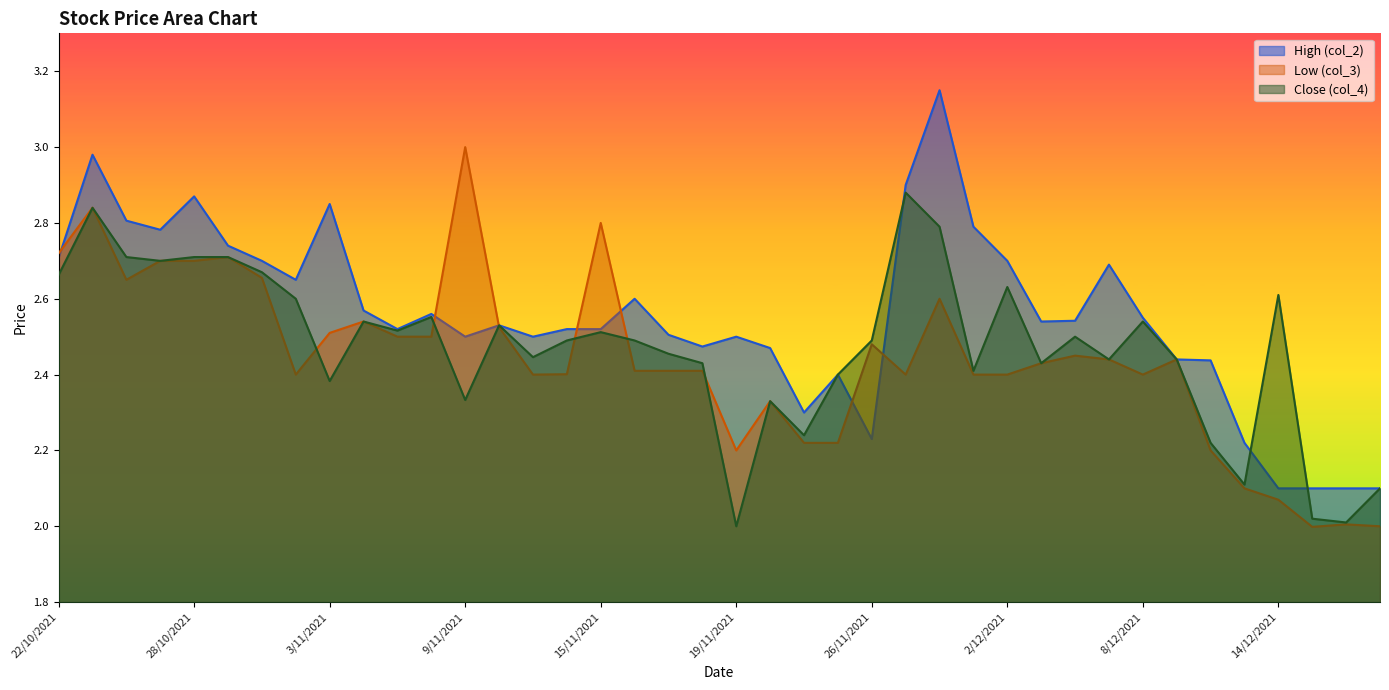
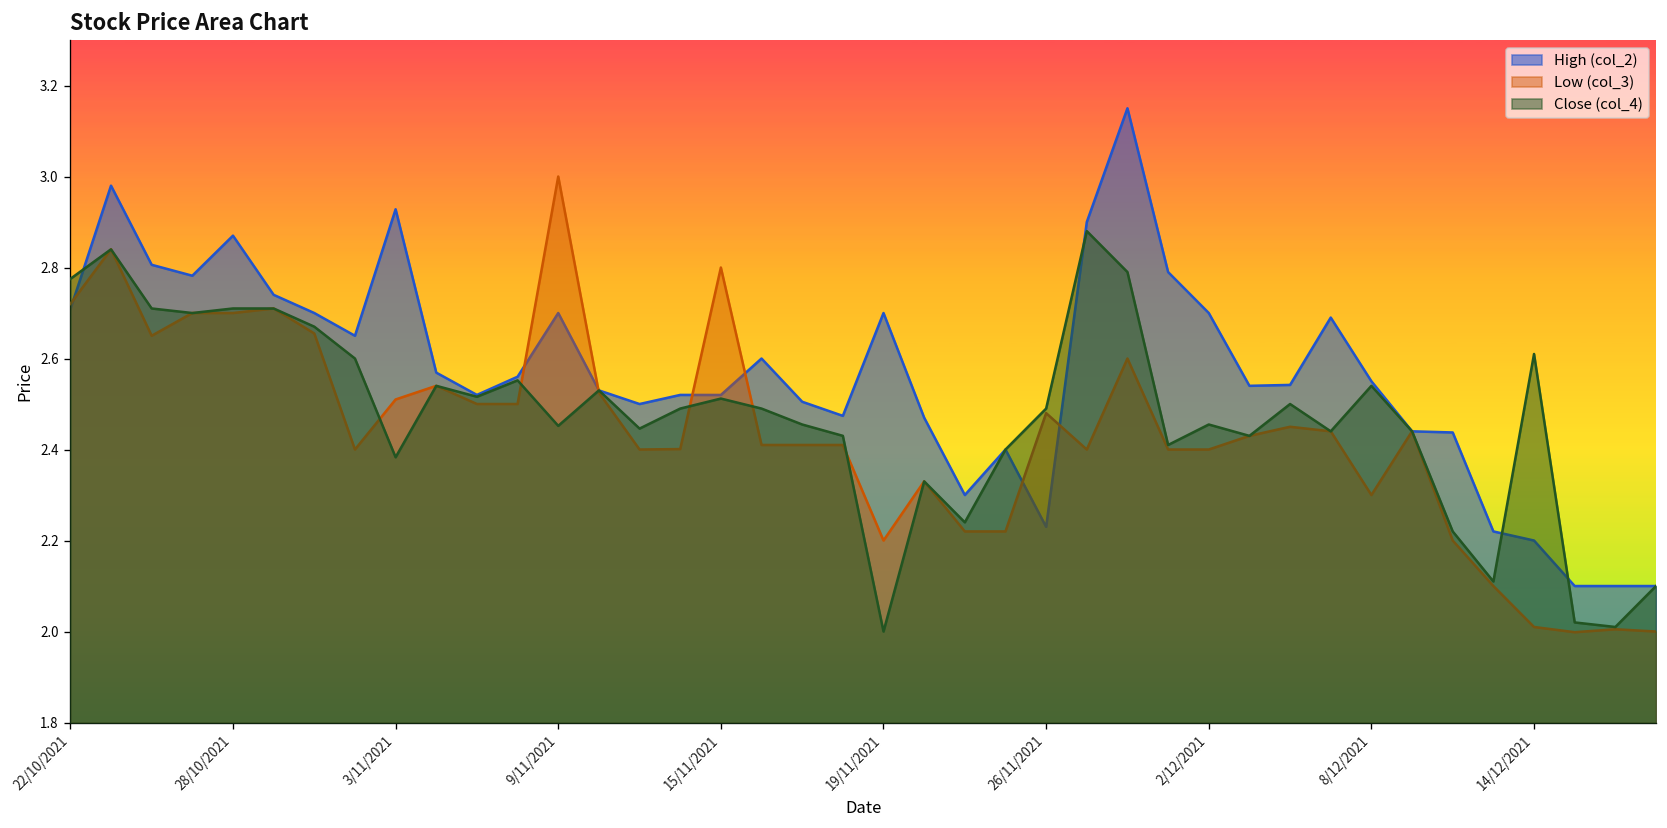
  {
    "High (col_2)": {
      "22/10/2021": 2.71,
      "28/10/2021": 2.87,
-     "3/11/2021": 2.85,
-     "9/11/2021": 2.5,
+     "3/11/2021": 2.93,
+     "9/11/2021": 2.7,
      "15/11/2021": 2.52,
-     "19/11/2021": 2.5,
+     "19/11/2021": 2.7,
      "26/11/2021": 2.23,
      "2/12/2021": 2.70,
      "8/12/2021": 2.55,
-     "14/12/2021": 2.1
+     "14/12/2021": 2.2
    },
    "Low (col_3)": {
      "22/10/2021": 2.72,
      "28/10/2021": 2.70,
      "3/11/2021": 2.51,
      "9/11/2021": 3.00,
      "15/11/2021": 2.80,
      "19/11/2021": 2.20,
      "26/11/2021": 2.48,
      "2/12/2021": 2.40,
-     "8/12/2021": 2.4,
-     "14/12/2021": 2.07
+     "8/12/2021": 2.3,
+     "14/12/2021": 2.01
    },
    "Close (col_4)": {
-     "22/10/2021": 2.66,
+     "22/10/2021": 2.78,
      "28/10/2021": 2.71,
      "3/11/2021": 2.38,
-     "9/11/2021": 2.33,
+     "9/11/2021": 2.45,
      "15/11/2021": 2.51,
      "19/11/2021": 2.00,
      "26/11/2021": 2.49,
-     "2/12/2021": 2.63,
+     "2/12/2021": 2.46,
      "8/12/2021": 2.54,
      "14/12/2021": 2.61
    }
  }
